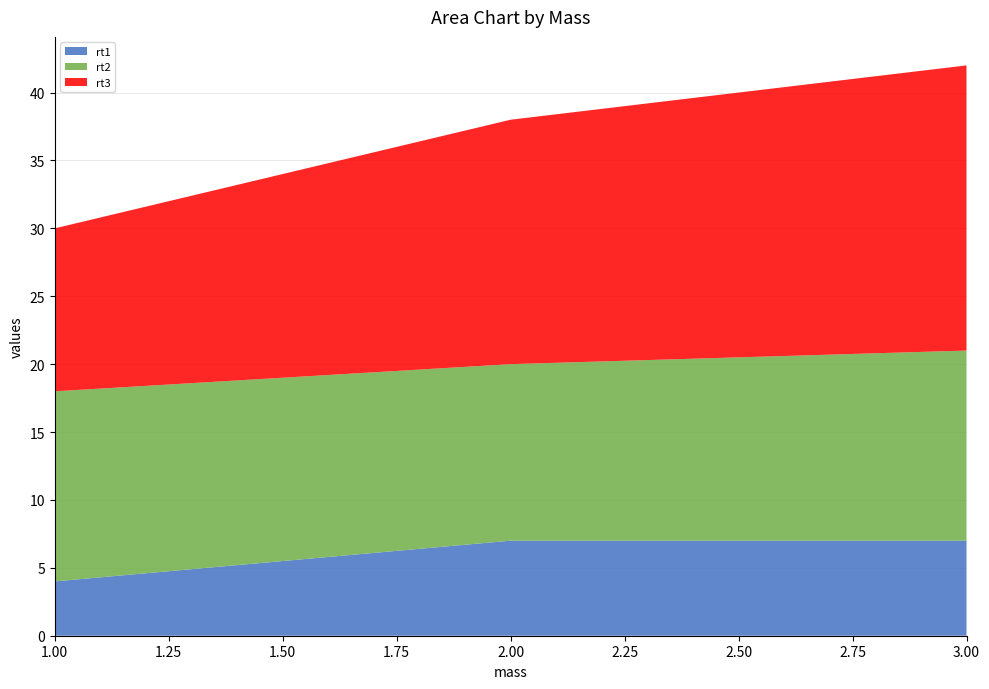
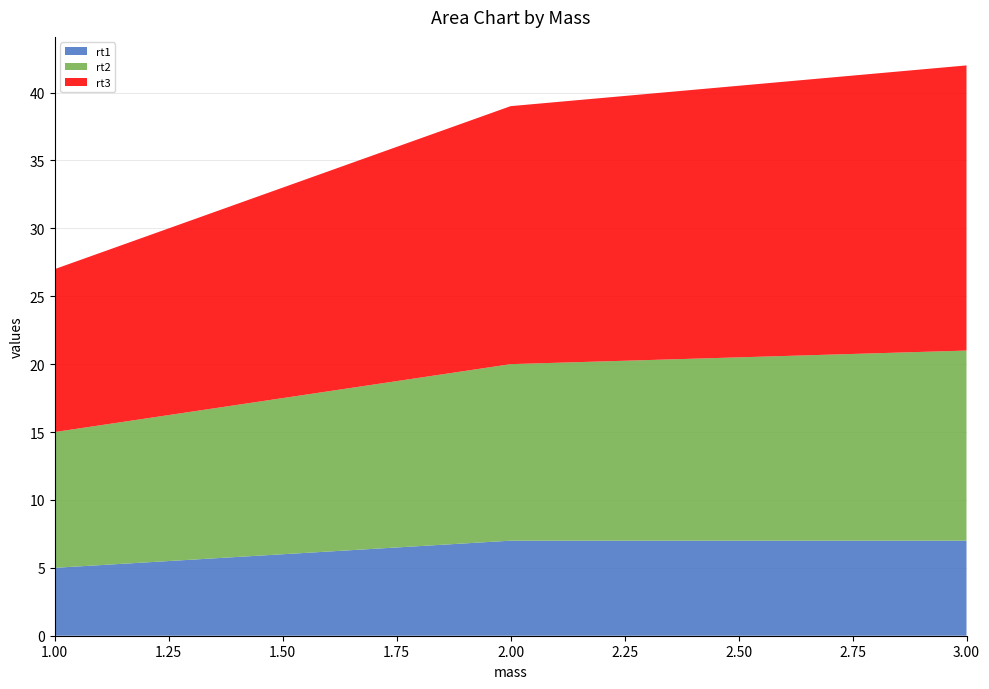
  {
    "rt1": {
-     "1.00": 4,
+     "1.00": 5,
      "2.00": 7,
      "3.00": 7
    },
    "rt2": {
-     "1.00": 14,
+     "1.00": 10,
      "2.00": 13,
      "3.00": 14
    },
    "rt3": {
      "1.00": 12,
-     "2.00": 18,
+     "2.00": 19,
      "3.00": 21
    }
  }
